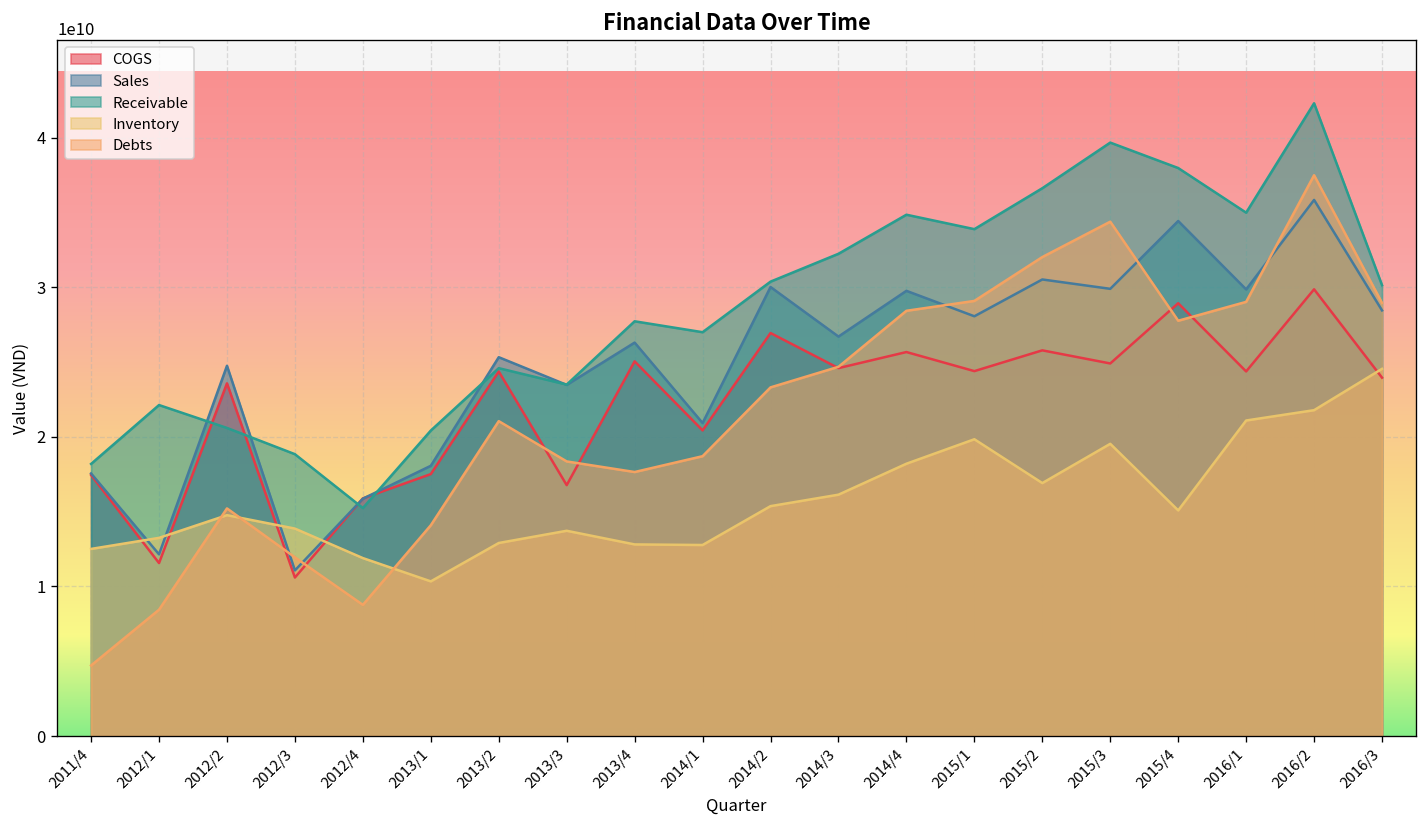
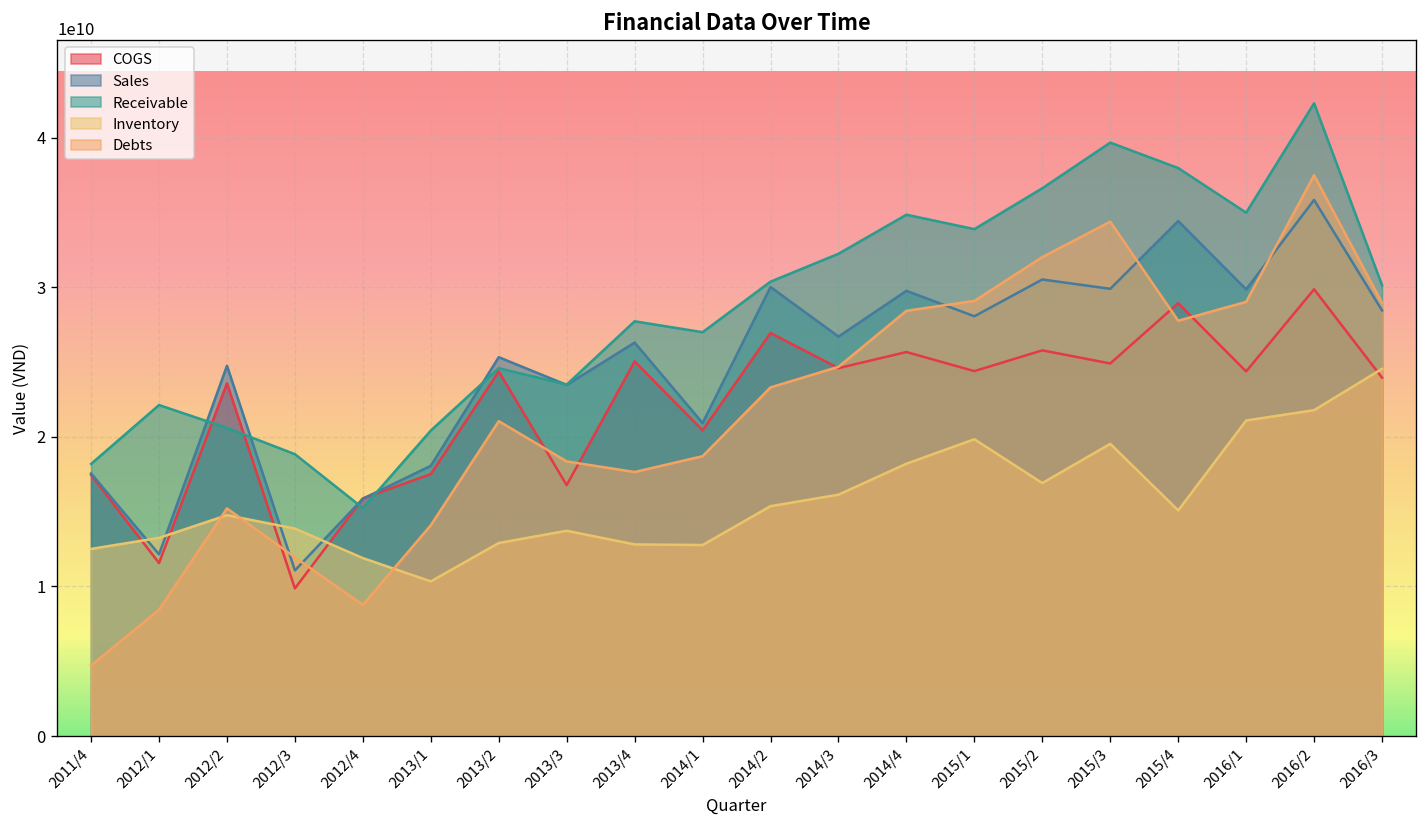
  {
    "COGS": {
      "2012/1": 11600000000,
      "2012/2": 23600000000,
-     "2012/3": 10600000000,
+     "2012/3": 9900000000,
      "2013/1": 17500000000,
      "2013/2": 24400000000,
      "2013/3": 16800000000,
      "2013/4": 25100000000,
      "2014/1": 20400000000,
      "2014/2": 27000000000,
      "2014/4": 25700000000,
      "2015/1": 24400000000,
      "2015/2": 25800000000,
      "2015/3": 24900000000,
      "2015/4": 28900000000,
      "2016/1": 24400000000,
      "2016/2": 29900000000,
      "2016/3": 24000000000
    }
  }
